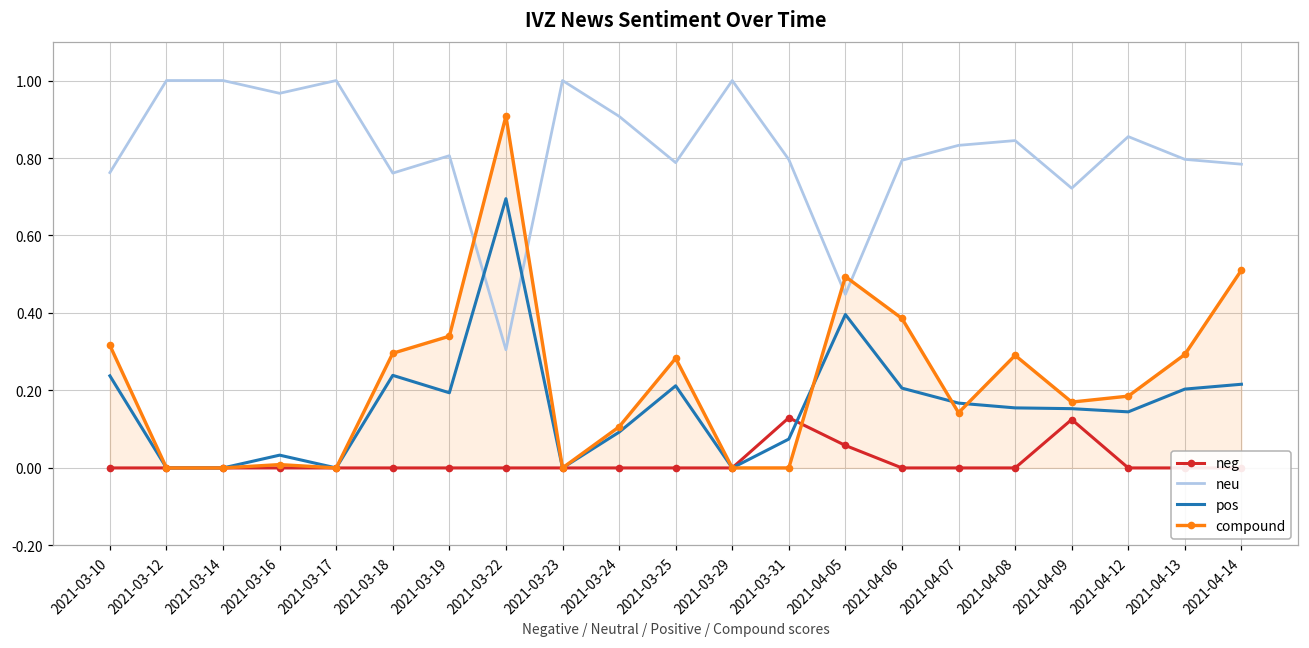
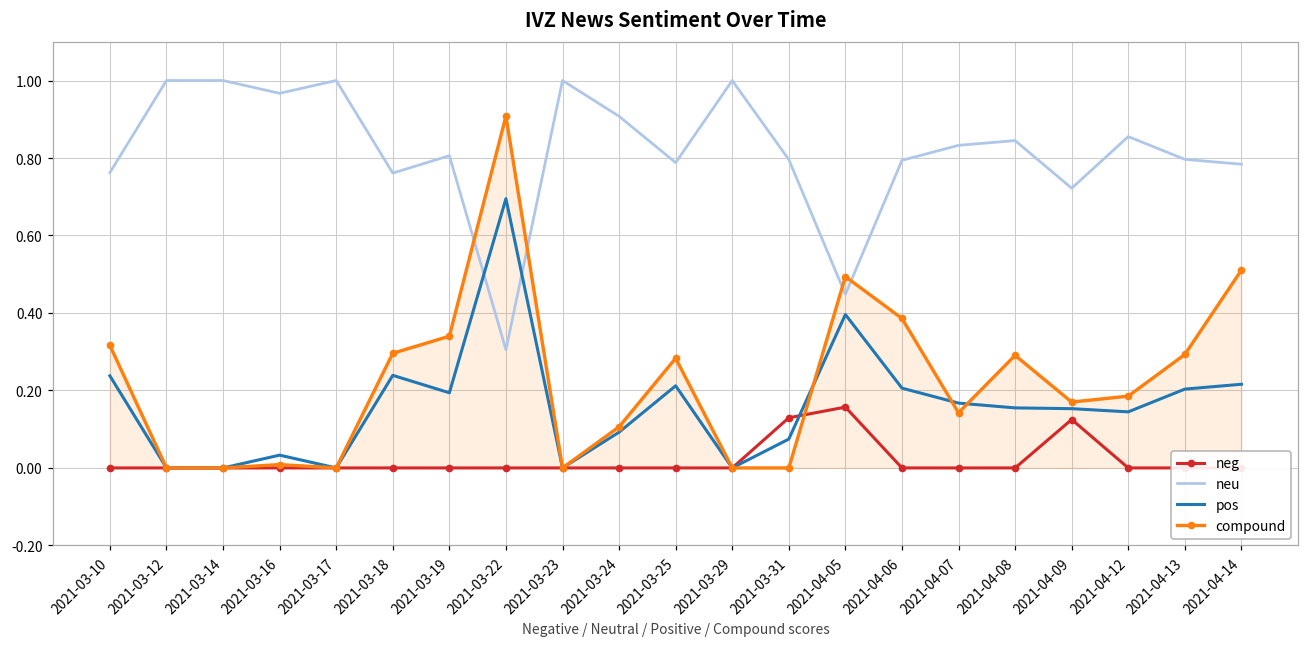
  {
    "neg": {
      "2021-03-10": 0.00,
      "2021-03-16": 0.00,
      "2021-03-18": 0.00,
      "2021-03-19": 0.00,
      "2021-03-22": 0.00,
      "2021-03-24": 0.00,
      "2021-03-25": 0.00,
      "2021-03-31": 0.13,
-     "2021-04-05": 0.06,
+     "2021-04-05": 0.16,
      "2021-04-06": 0.00,
      "2021-04-07": 0.00,
      "2021-04-08": 0.00,
      "2021-04-09": 0.13,
      "2021-04-12": 0.00
    },
    "neu": {
      "2021-03-10": 0.76,
      "2021-03-12": 1.00,
      "2021-03-14": 1.00,
      "2021-03-16": 0.97,
      "2021-03-17": 1.00,
      "2021-03-18": 0.76,
      "2021-03-19": 0.81,
      "2021-03-22": 0.31,
      "2021-03-23": 1.00,
      "2021-03-24": 0.91,
      "2021-03-25": 0.79,
      "2021-03-29": 1.00,
      "2021-03-31": 0.80,
      "2021-04-05": 0.45,
      "2021-04-06": 0.79,
      "2021-04-07": 0.83,
      "2021-04-08": 0.85,
      "2021-04-09": 0.72,
      "2021-04-12": 0.86,
      "2021-04-13": 0.80,
      "2021-04-14": 0.78
    },
    "pos": {
      "2021-03-10": 0.24,
      "2021-03-16": 0.03,
      "2021-03-18": 0.24,
      "2021-03-19": 0.19,
      "2021-03-22": 0.70,
      "2021-03-24": 0.09,
      "2021-03-25": 0.21,
      "2021-03-31": 0.07,
      "2021-04-05": 0.40,
      "2021-04-06": 0.21,
      "2021-04-07": 0.17,
      "2021-04-08": 0.16,
      "2021-04-09": 0.15,
      "2021-04-12": 0.14,
      "2021-04-13": 0.20,
      "2021-04-14": 0.22
    },
    "compound": {
      "2021-03-10": 0.32,
      "2021-03-16": 0.01,
      "2021-03-18": 0.30,
      "2021-03-19": 0.34,
      "2021-03-22": 0.91,
      "2021-03-24": 0.11,
      "2021-03-25": 0.28,
      "2021-03-31": 0.00,
      "2021-04-05": 0.49,
      "2021-04-06": 0.39,
      "2021-04-07": 0.14,
      "2021-04-08": 0.29,
      "2021-04-09": 0.17,
      "2021-04-12": 0.19,
      "2021-04-13": 0.29,
      "2021-04-14": 0.51
    }
  }
